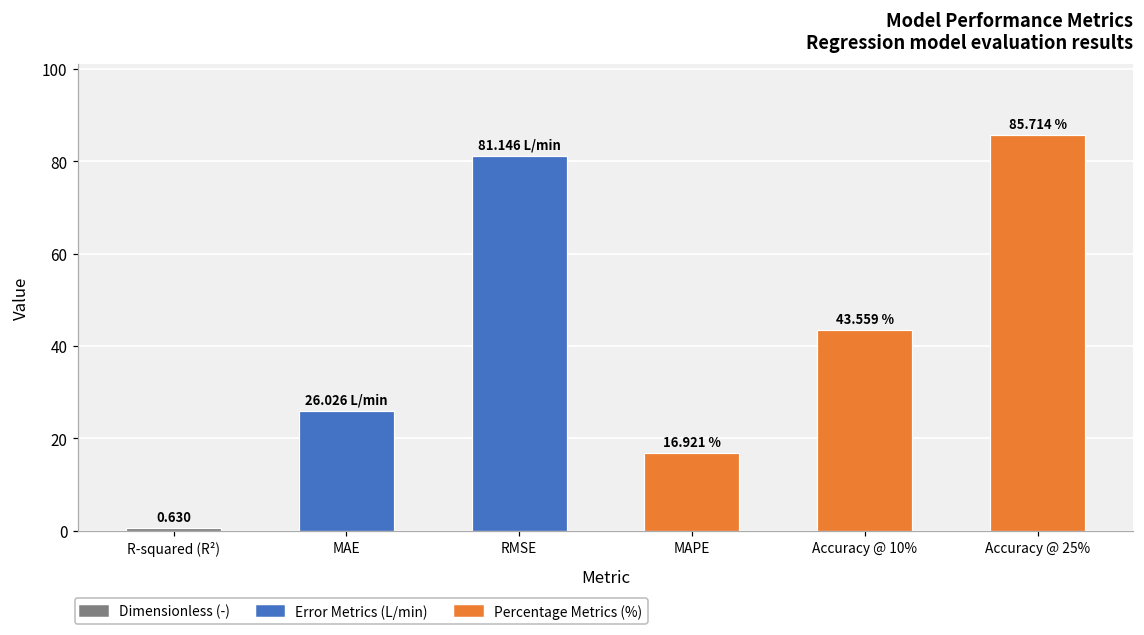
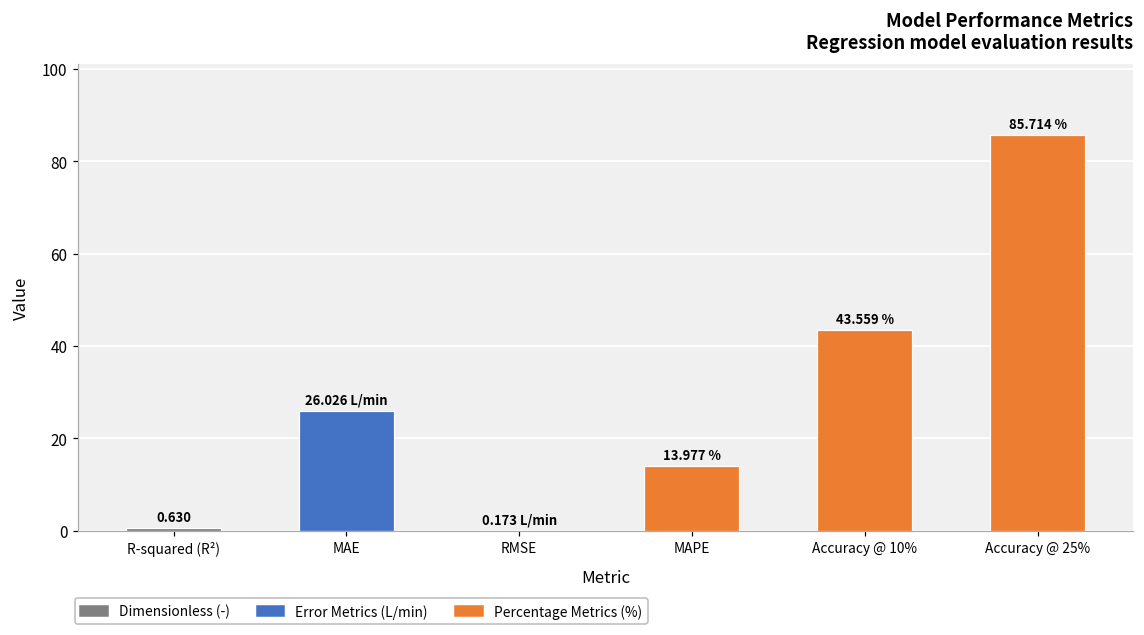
  {
    "R-squared (R²)": "0.630",
    "MAE": "26.026",
-   "RMSE": "81.146",
-   "MAPE": "16.921 %",
+   "RMSE": "0.173",
+   "MAPE": "13.977 %",
    "Accuracy @ 10%": "43.559 %",
    "Accuracy @ 25%": "85.714 %"
  }
